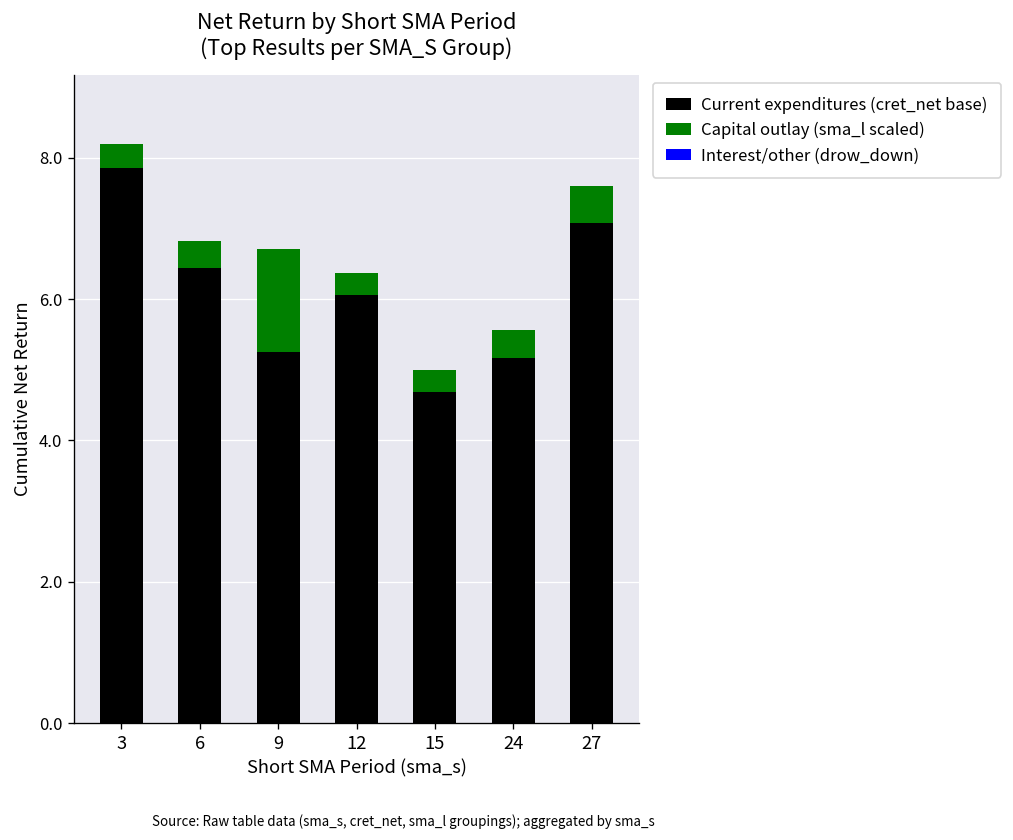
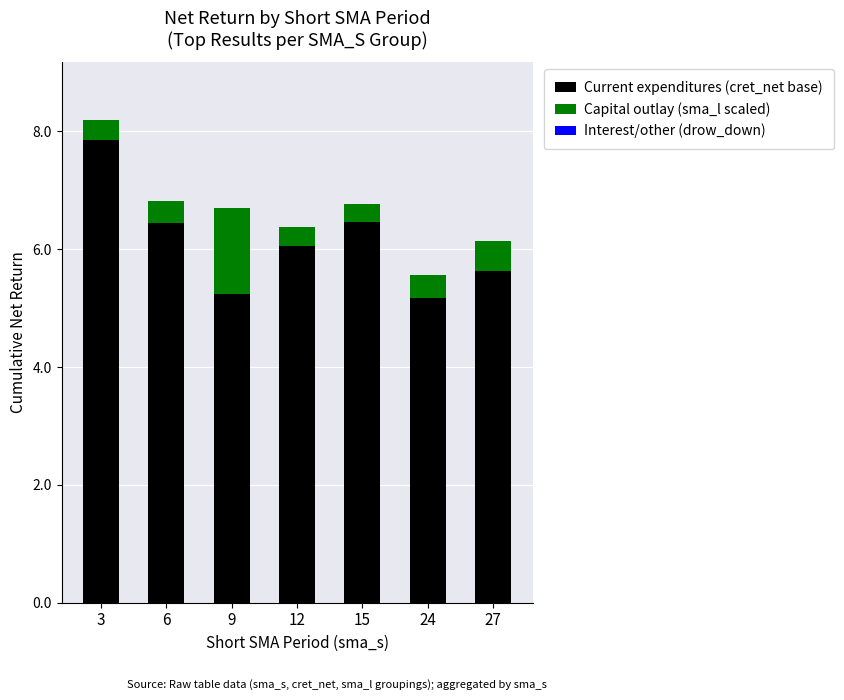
  {
    "Current expenditures (cret_net base)": {
      "3": 7.9,
      "6": 6.4,
      "9": 5.2,
      "12": 6.1,
-     "15": 4.7,
+     "15": 6.5,
      "24": 5.2,
-     "27": 7.1
+     "27": 5.6
    }
  }
